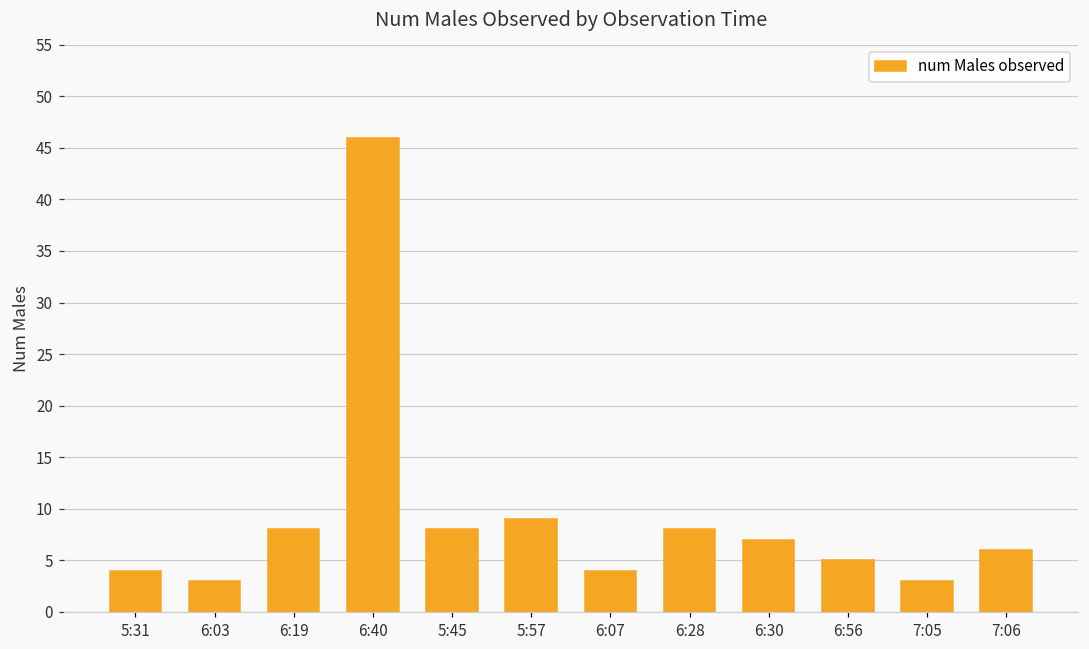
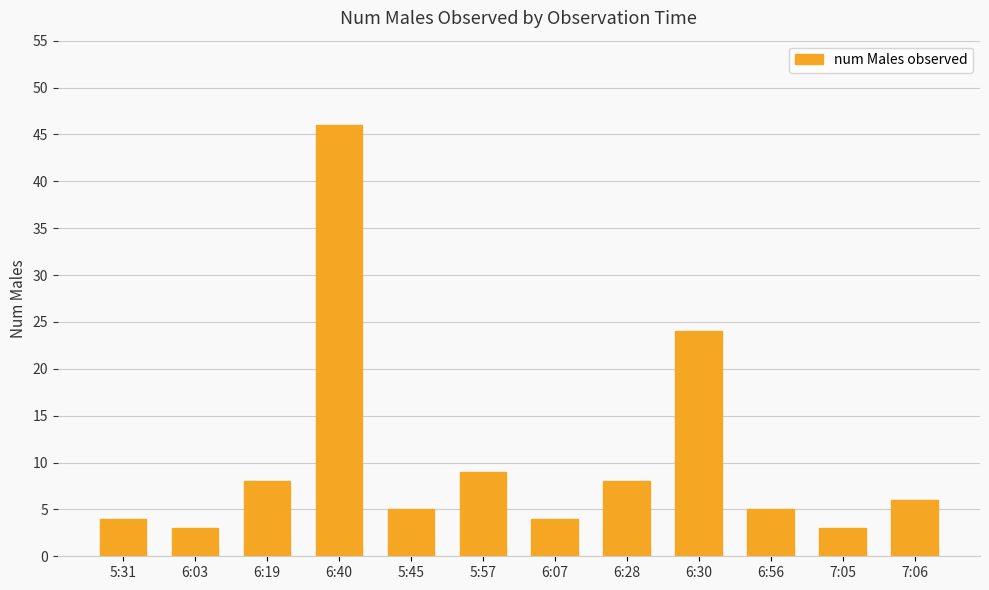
  {
    "5:31": 4,
    "6:03": 3,
    "6:19": 8,
    "6:40": 46,
-   "5:45": 8,
+   "5:45": 5,
    "5:57": 9,
    "6:07": 4,
    "6:28": 8,
-   "6:30": 7,
+   "6:30": 24,
    "6:56": 5,
    "7:05": 3,
    "7:06": 6
  }
